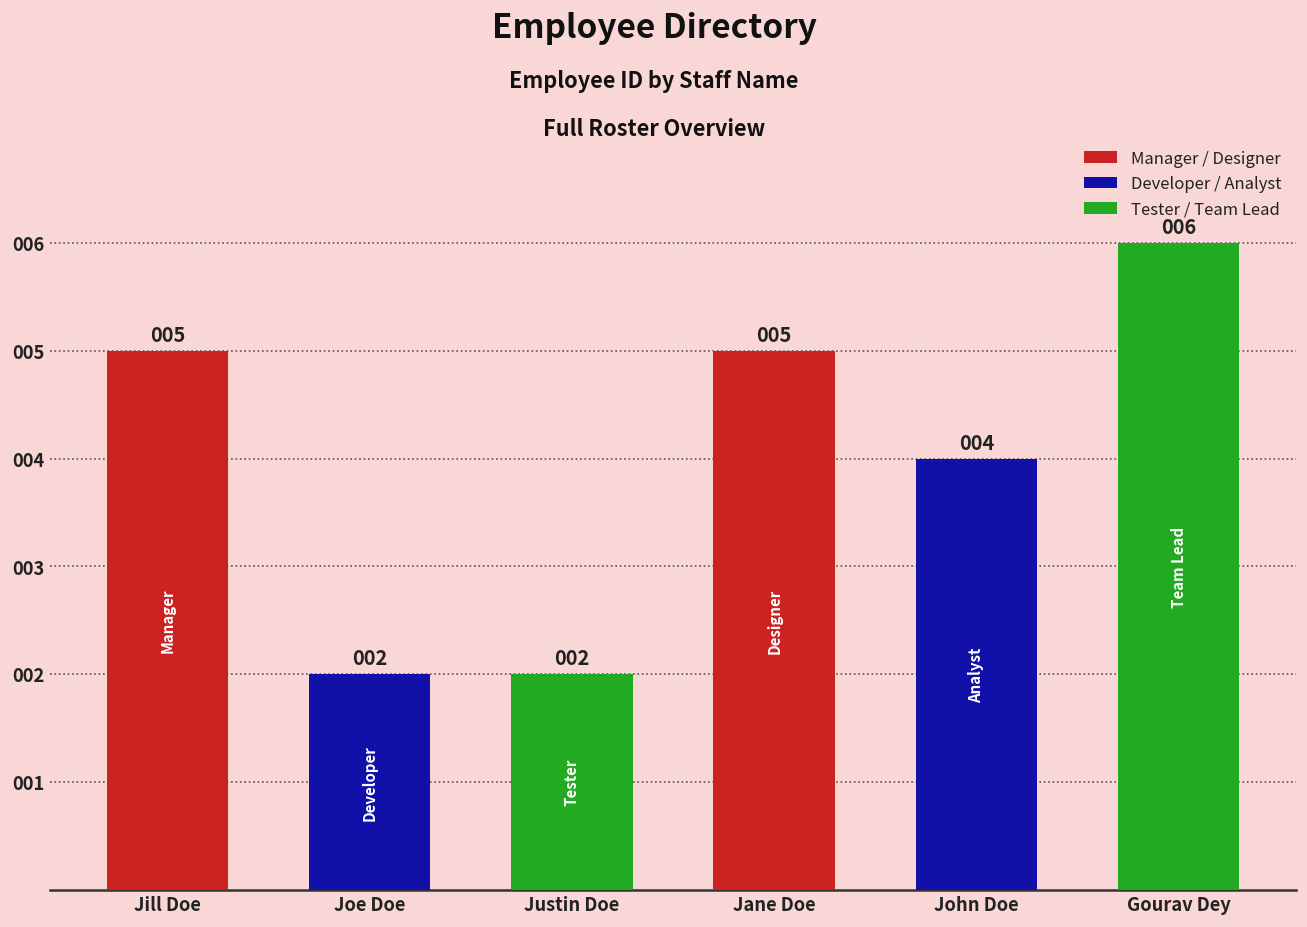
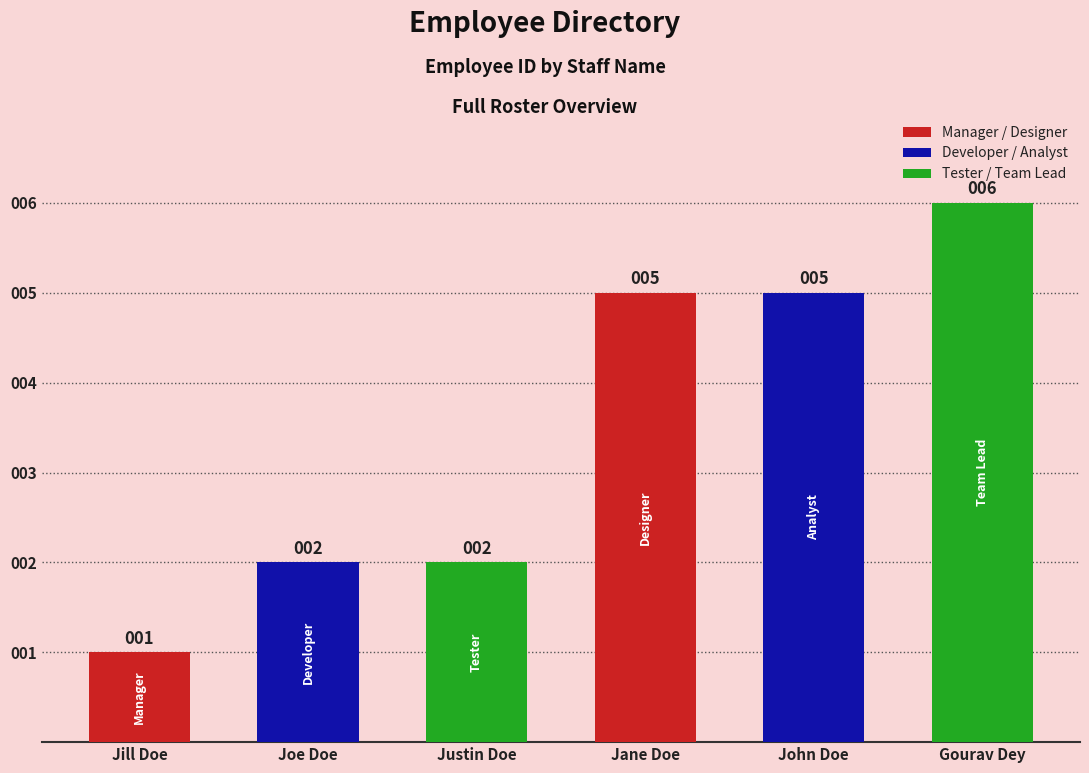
  {
-   "Jill Doe": "005",
+   "Jill Doe": "001",
    "Joe Doe": "002",
    "Justin Doe": "002",
    "Jane Doe": "005",
-   "John Doe": "004",
+   "John Doe": "005",
    "Gourav Dey": "006"
  }
